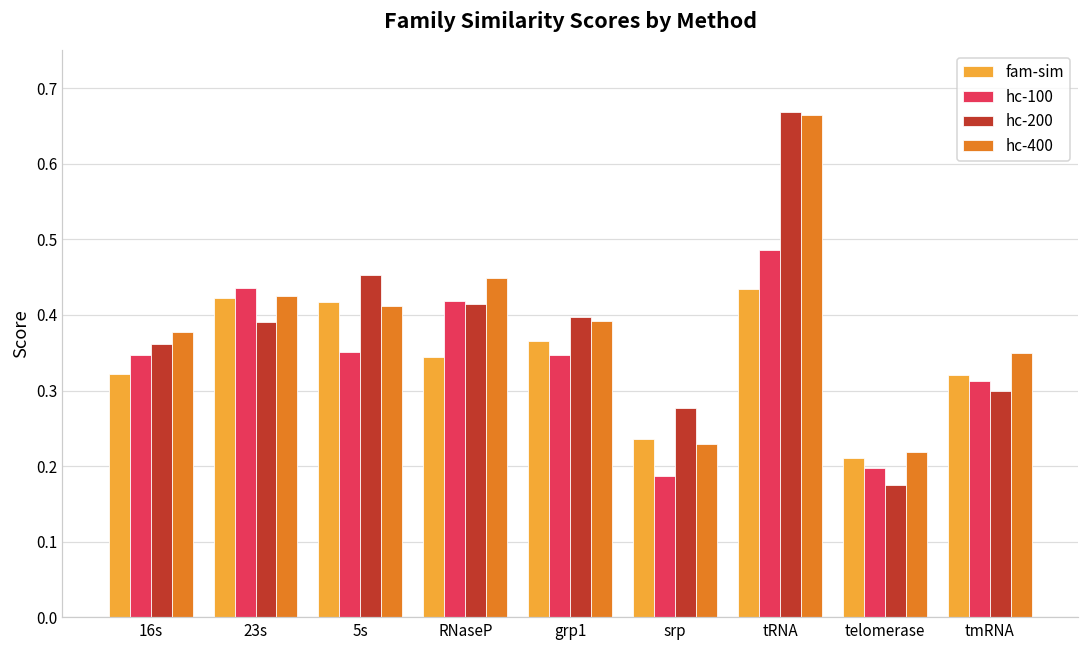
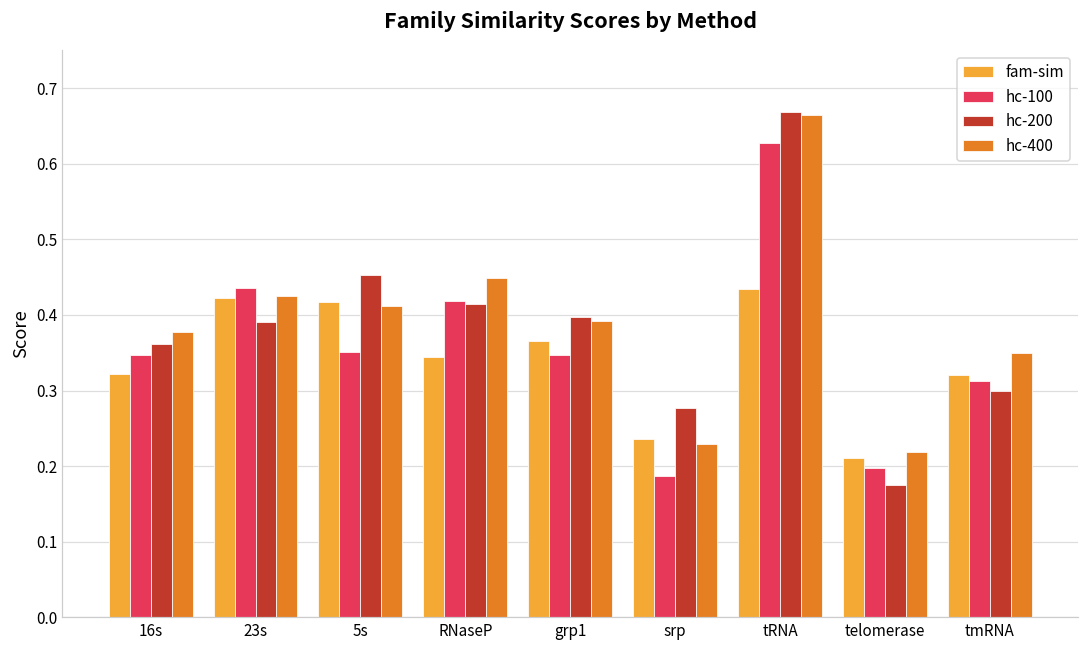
  {
    "hc-100": {
      "16s": 0.35,
      "23s": 0.44,
      "5s": 0.35,
      "RNaseP": 0.42,
      "grp1": 0.35,
      "srp": 0.19,
-     "tRNA": 0.49,
+     "tRNA": 0.63,
      "telomerase": 0.20,
      "tmRNA": 0.31
    },
    "hc-200": {
      "16s": 0.36,
      "23s": 0.39,
      "5s": 0.45,
      "RNaseP": 0.42,
      "grp1": 0.40,
      "srp": 0.28,
      "tRNA": 0.67,
      "telomerase": 0.18,
      "tmRNA": 0.30
    }
  }
